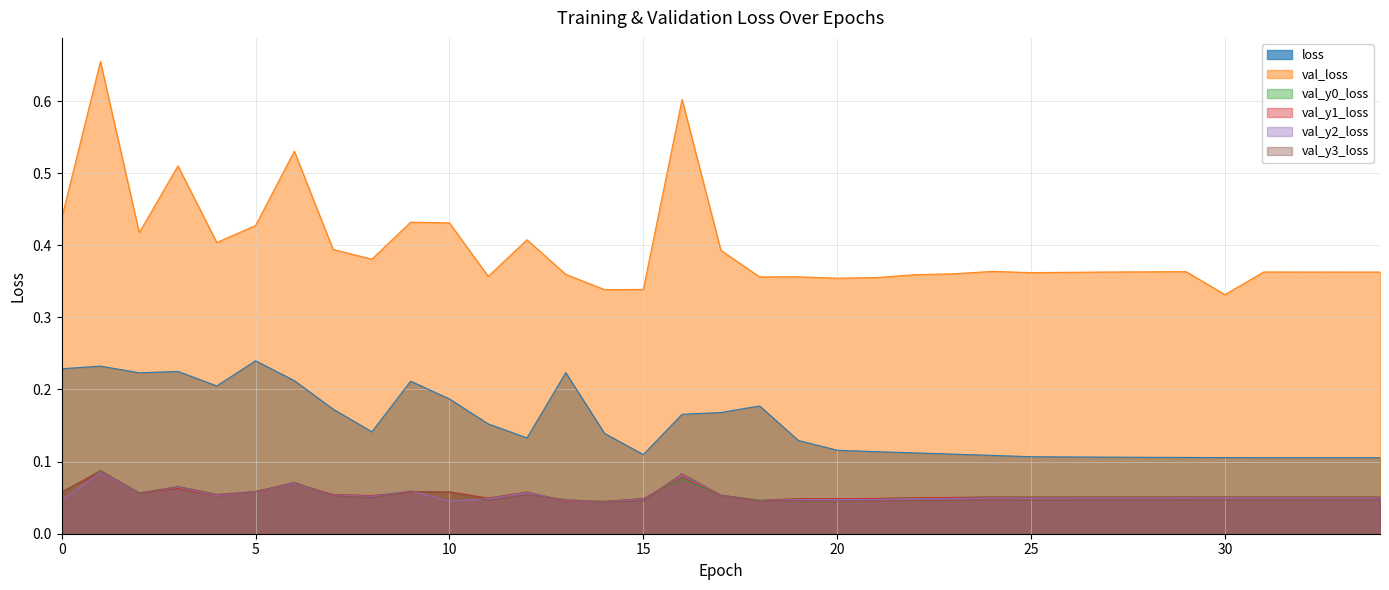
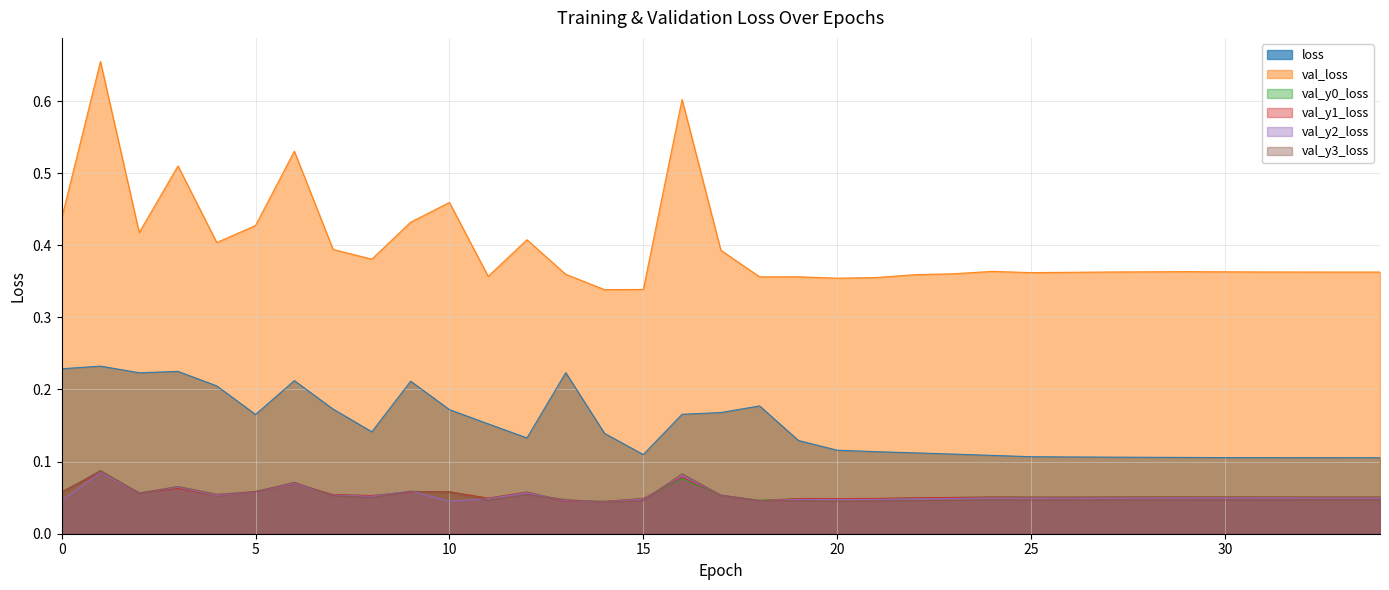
  {
    "loss": {
      "0": 0.23,
-     "5": 0.24,
-     "10": 0.19,
+     "5": 0.17,
+     "10": 0.17,
      "15": 0.11,
      "20": 0.12,
      "25": 0.11,
      "30": 0.11
    },
    "val_loss": {
      "0": 0.44,
      "5": 0.43,
-     "10": 0.43,
+     "10": 0.46,
      "15": 0.34,
      "20": 0.35,
      "25": 0.36,
-     "30": 0.33
+     "30": 0.36
    },
    "val_y2_loss": {
      "0": 0.05,
      "10": 0.05
    }
  }
